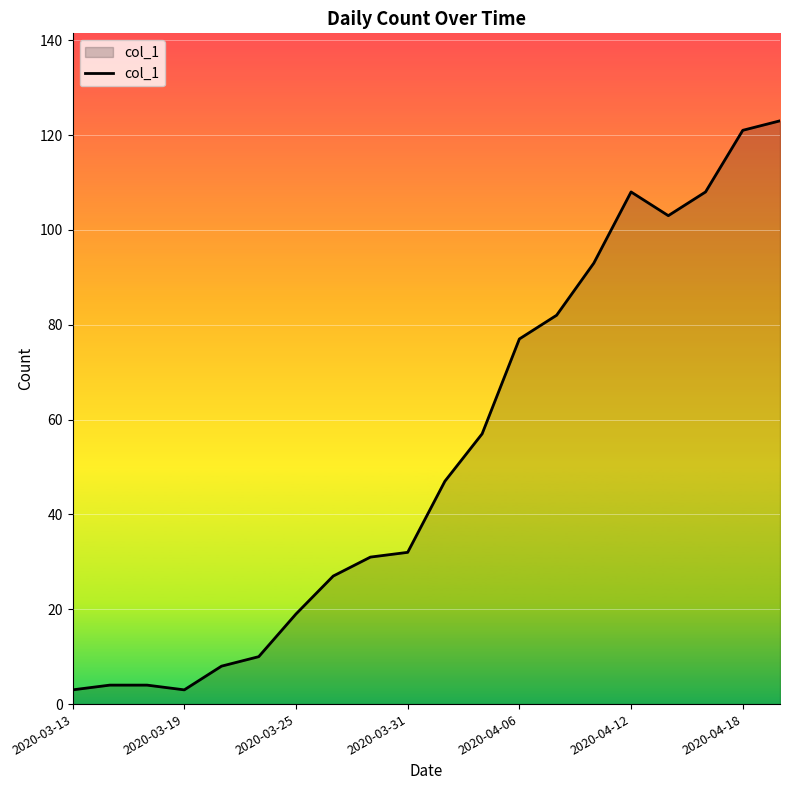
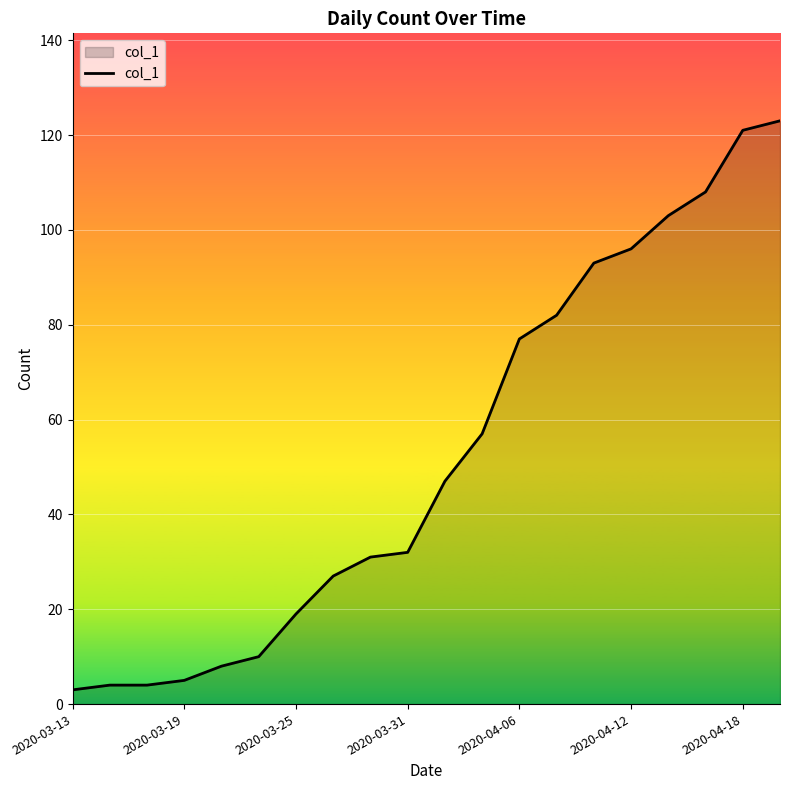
  {
    "2020-03-13": 3,
-   "2020-03-19": 3,
+   "2020-03-19": 5,
    "2020-03-25": 19,
    "2020-03-31": 32,
    "2020-04-06": 77,
-   "2020-04-12": 108,
+   "2020-04-12": 96,
    "2020-04-18": 121
  }
